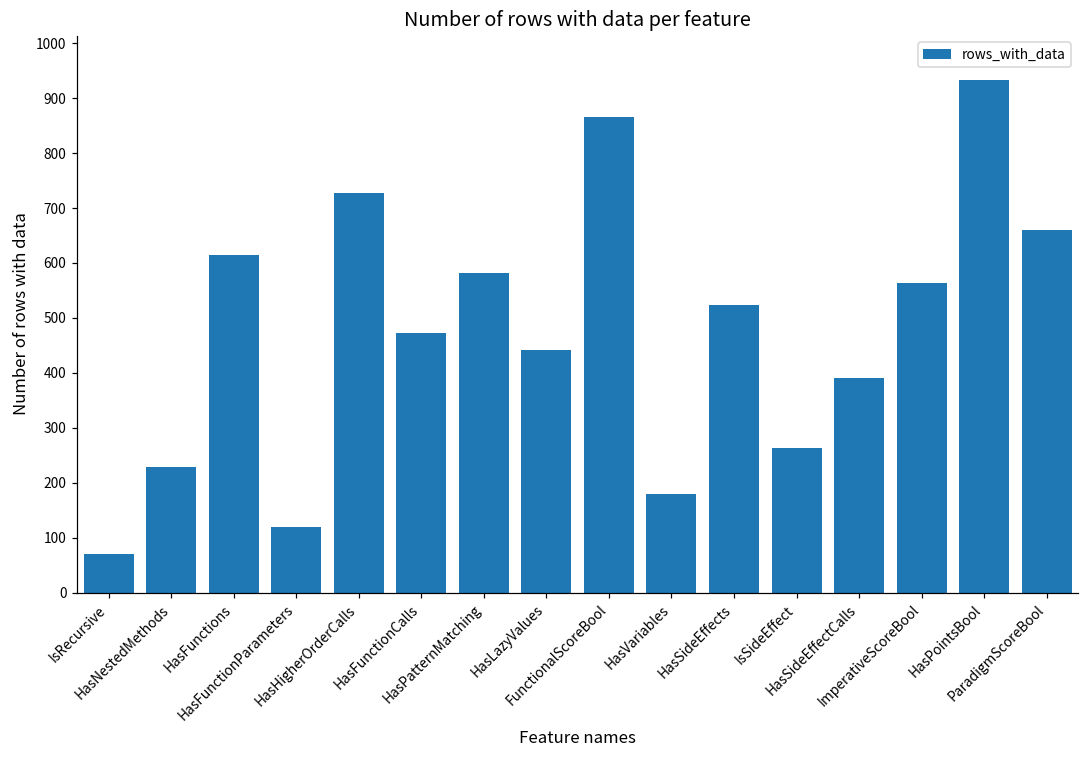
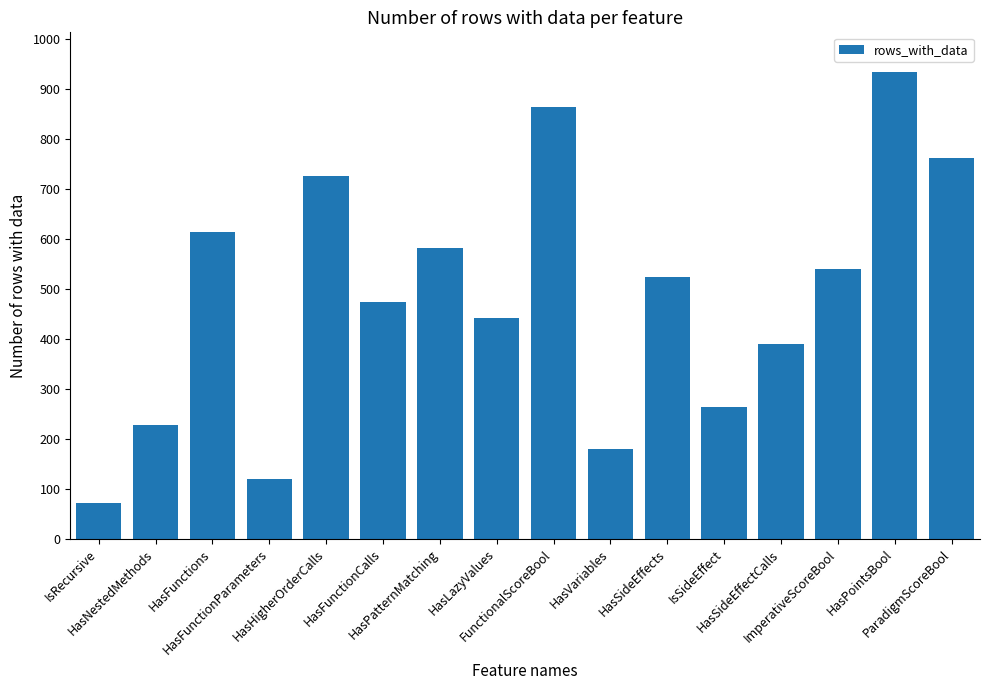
  {
    "IsRecursive": 70,
    "HasNestedMethods": 230,
    "HasFunctions": 620,
    "HasFunctionParameters": 120,
    "HasHigherOrderCalls": 730,
    "HasFunctionCalls": 470,
    "HasPatternMatching": 580,
    "HasLazyValues": 440,
    "FunctionalScoreBool": 870,
    "HasVariables": 180,
    "HasSideEffects": 520,
    "IsSideEffect": 260,
    "HasSideEffectCalls": 390,
-   "ImperativeScoreBool": 560,
+   "ImperativeScoreBool": 540,
    "HasPointsBool": 930,
-   "ParadigmScoreBool": 660
+   "ParadigmScoreBool": 760
  }
